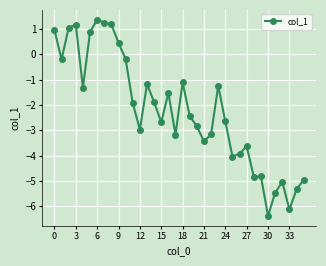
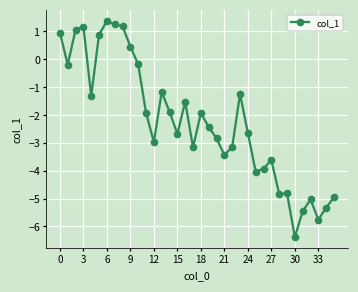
  {
    "0": 1.0,
    "3": 1.2,
    "6": 1.4,
    "9": 0.5,
    "12": -3.0,
    "15": -2.7,
-   "18": -1.1,
+   "18": -1.9,
    "21": -3.4,
    "24": -2.7,
    "27": -3.6,
    "30": -6.4,
-   "33": -6.1
+   "33": -5.8
  }
